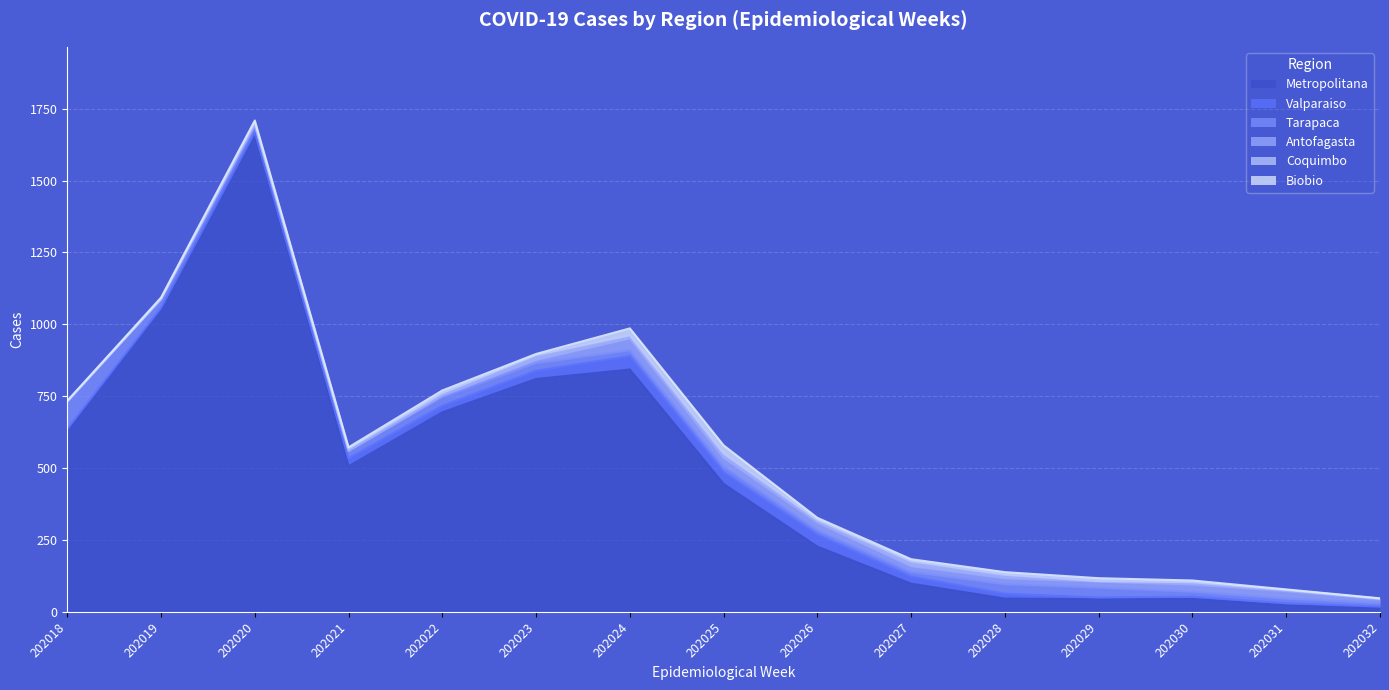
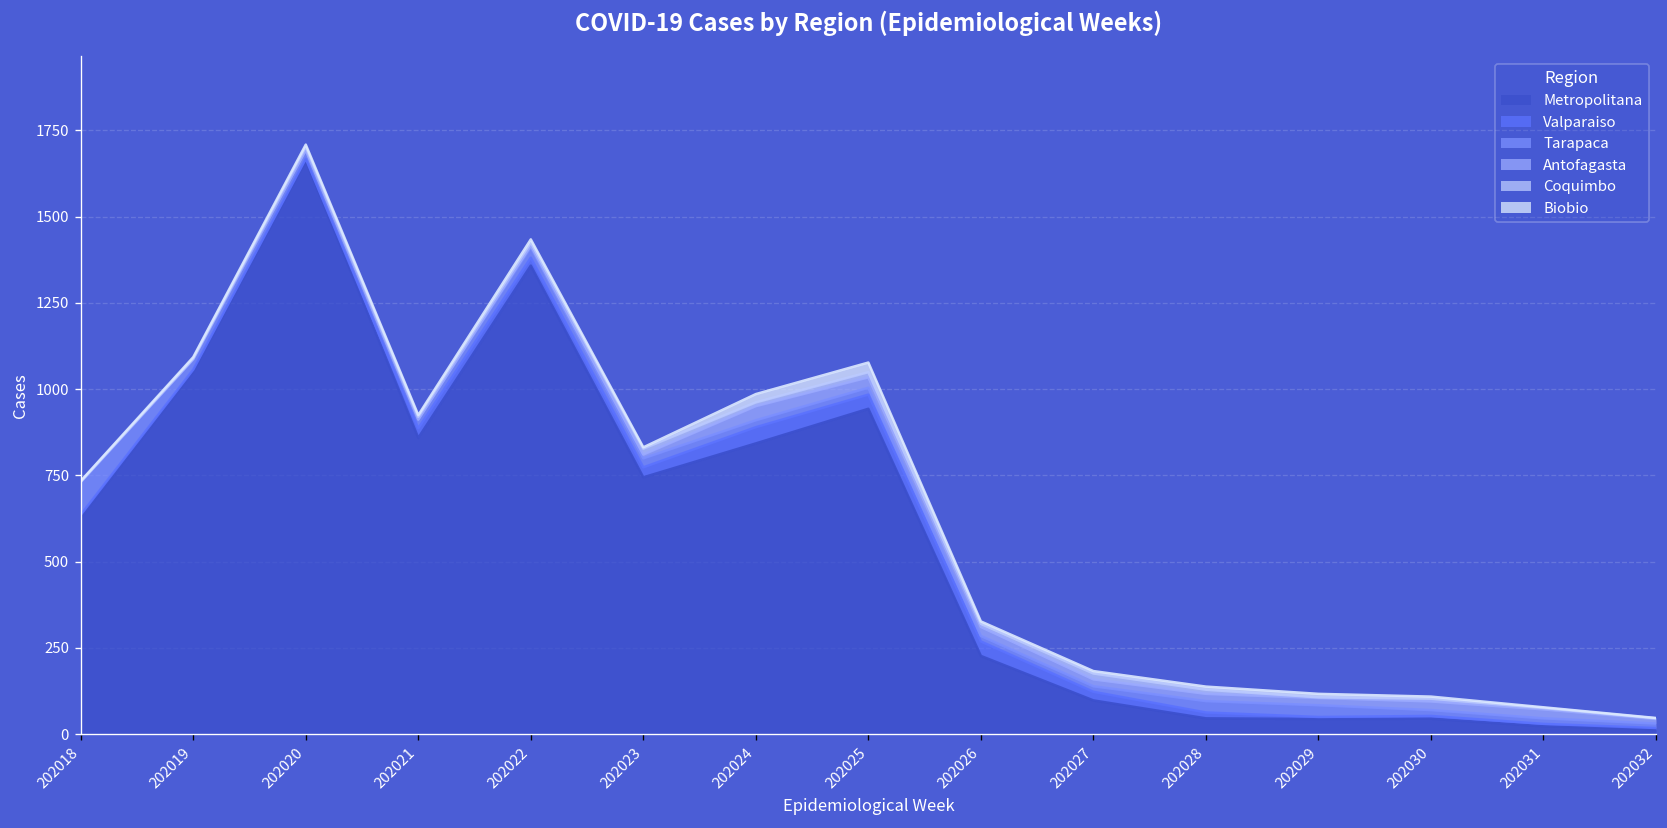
  {
    "Metropolitana": {
-     "202021": 510,
-     "202022": 690,
-     "202023": 810,
+     "202021": 860,
+     "202022": 1360,
+     "202023": 740,
      "202024": 840,
-     "202025": 450,
+     "202025": 940,
      "202026": 230,
      "202027": 100,
      "202028": 50
    }
  }
